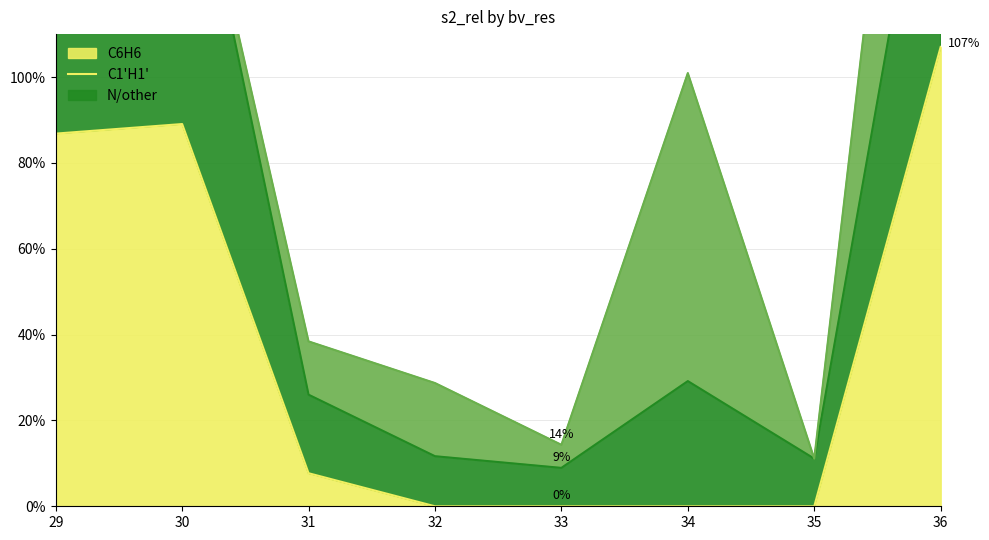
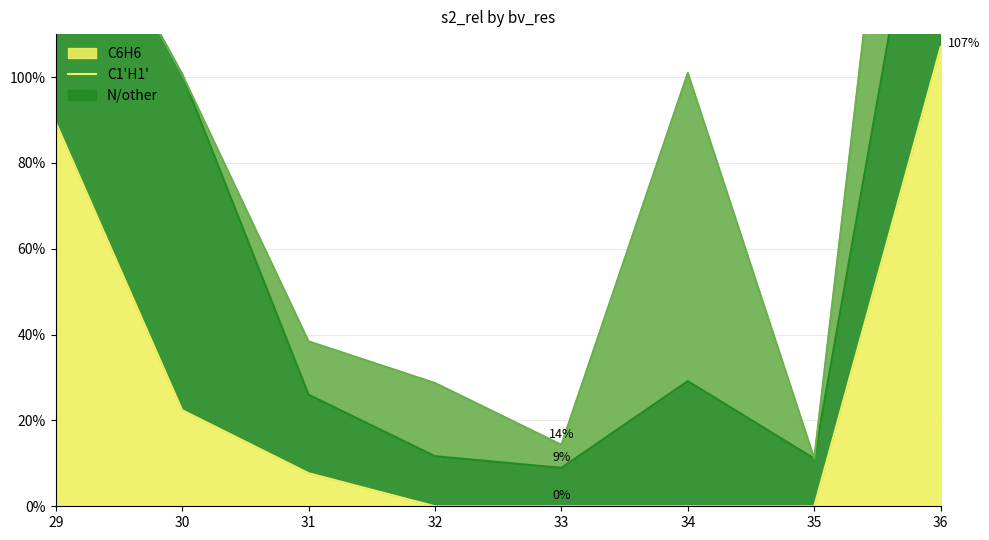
  {
    "C6H6": {
-     "29": "87%",
-     "30": "89%",
+     "29": "89%",
+     "30": "22%",
      "31": "8%",
      "32": "0%",
      "34": "0%",
      "35": "0%"
    }
  }
